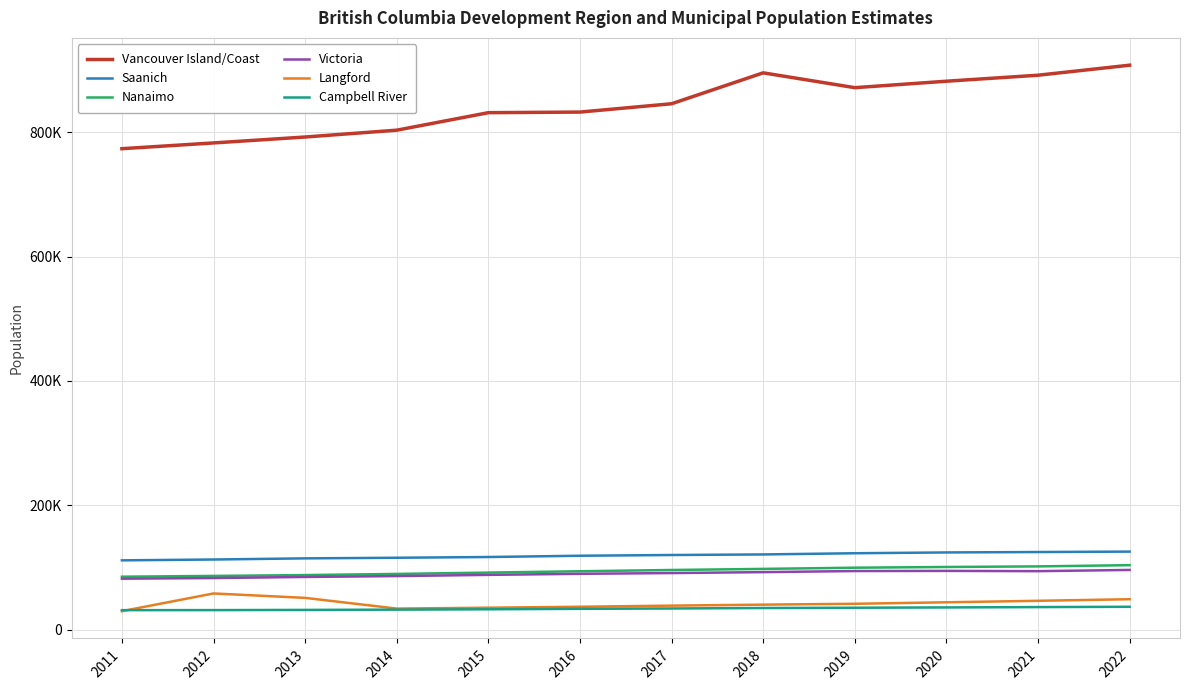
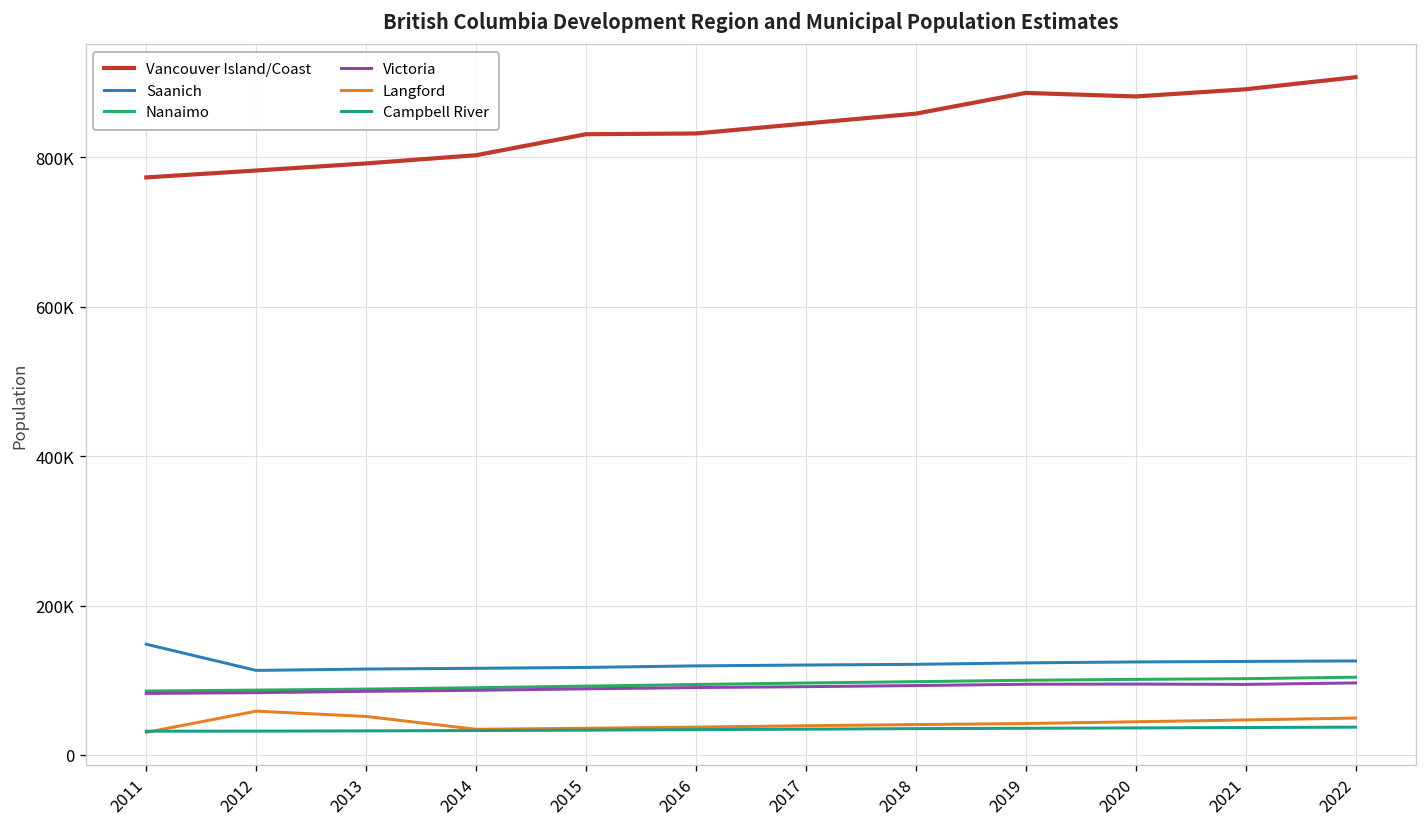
  {
    "Vancouver Island/Coast": {
      "2011": 770000,
      "2012": 780000,
      "2013": 790000,
      "2014": 800000,
      "2015": 830000,
      "2016": 830000,
      "2017": 850000,
-     "2018": 900000,
-     "2019": 870000,
+     "2018": 860000,
+     "2019": 890000,
      "2020": 880000,
      "2021": 890000,
      "2022": 910000
    },
    "Saanich": {
-     "2011": 110000,
+     "2011": 150000,
      "2012": 110000,
      "2013": 110000,
      "2014": 120000,
      "2015": 120000,
      "2016": 120000,
      "2017": 120000,
      "2018": 120000,
      "2019": 120000,
      "2020": 120000,
      "2021": 130000,
      "2022": 130000
    },
    "Victoria": {
      "2017": 90000,
      "2018": 90000,
      "2019": 90000,
      "2020": 90000,
      "2021": 90000,
      "2022": 100000
    },
    "Langford": {
      "2012": 60000,
      "2013": 50000,
      "2017": 40000,
      "2018": 40000,
      "2019": 40000,
      "2020": 40000,
      "2021": 50000,
      "2022": 50000
    }
  }
